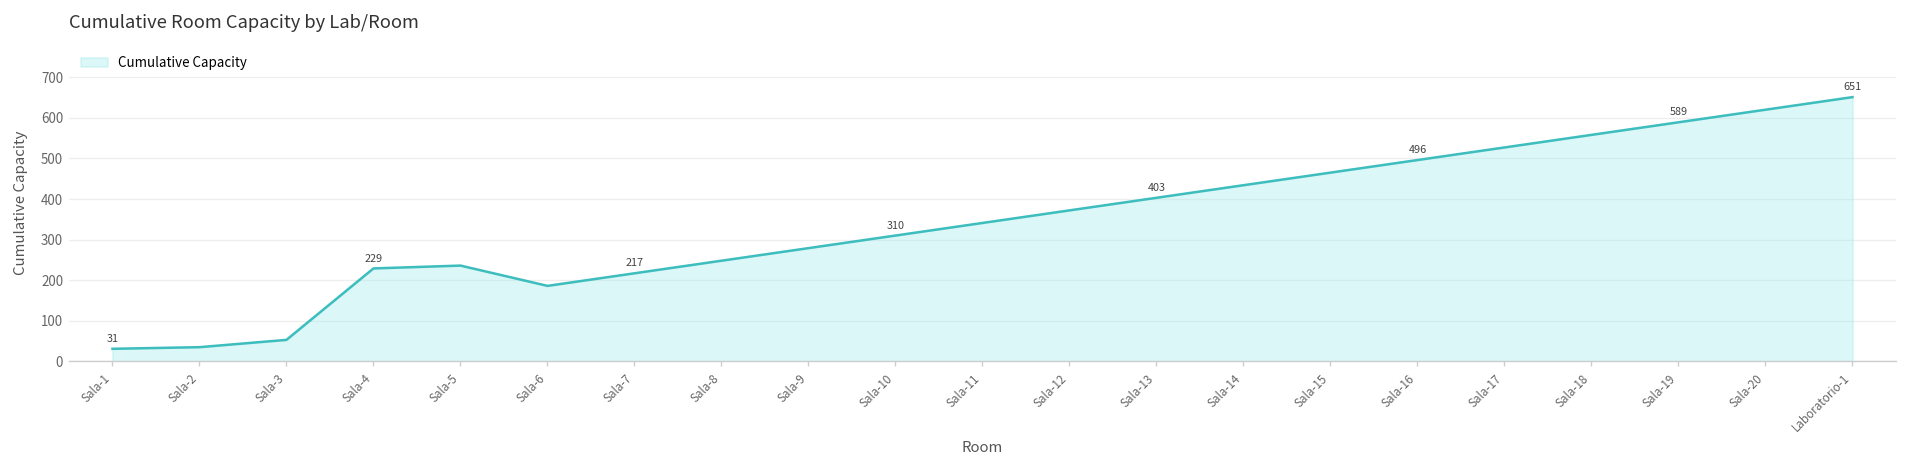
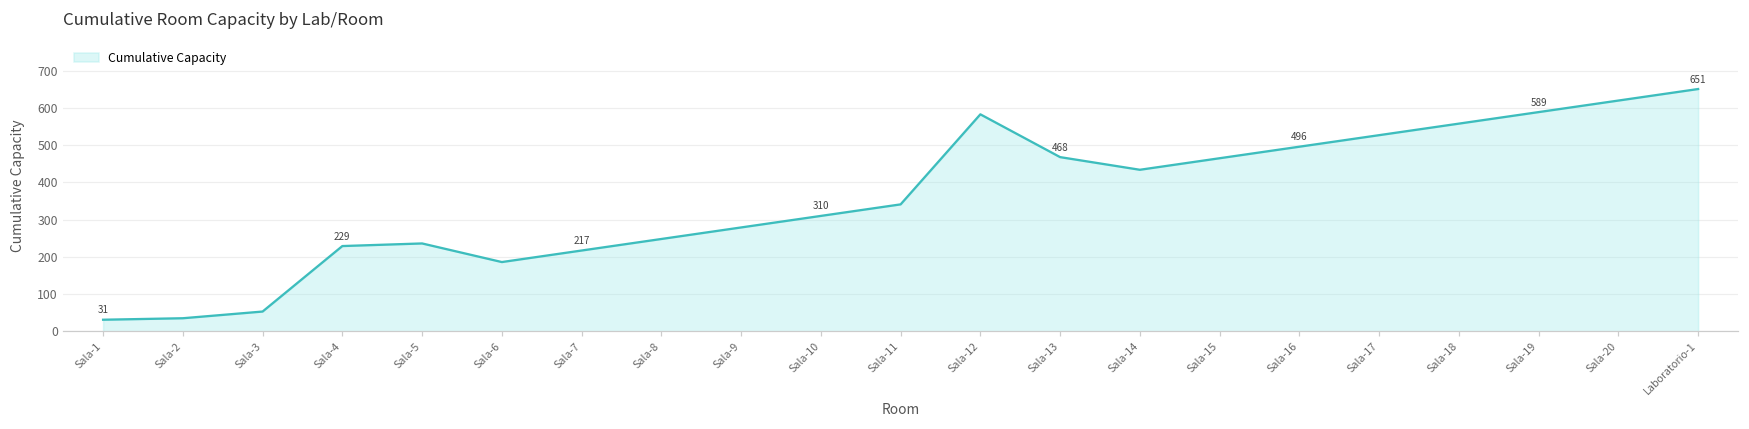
  {
    "Sala-1": 31,
    "Sala-4": 229,
    "Sala-7": 217,
    "Sala-10": 310,
-   "Sala-12": 370,
-   "Sala-13": 403,
+   "Sala-12": 580,
+   "Sala-13": 468,
    "Sala-16": 496,
    "Sala-19": 589,
    "Laboratorio-1": 651
  }
